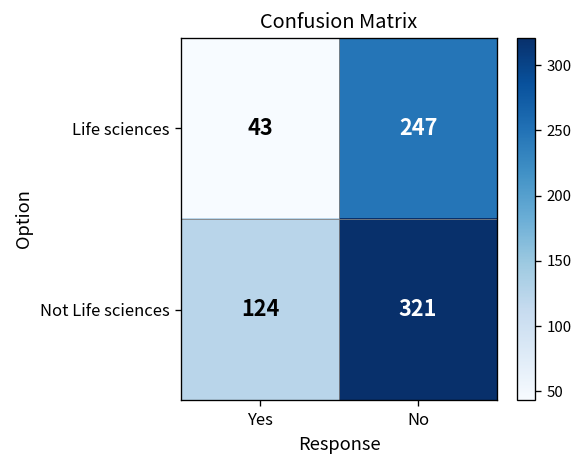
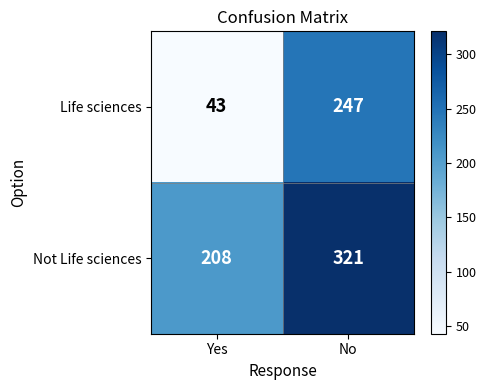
  {
    "Life sciences": {
      "Yes": 43,
      "No": 247
    },
    "Not Life sciences": {
-     "Yes": 124,
+     "Yes": 208,
      "No": 321
    }
  }
